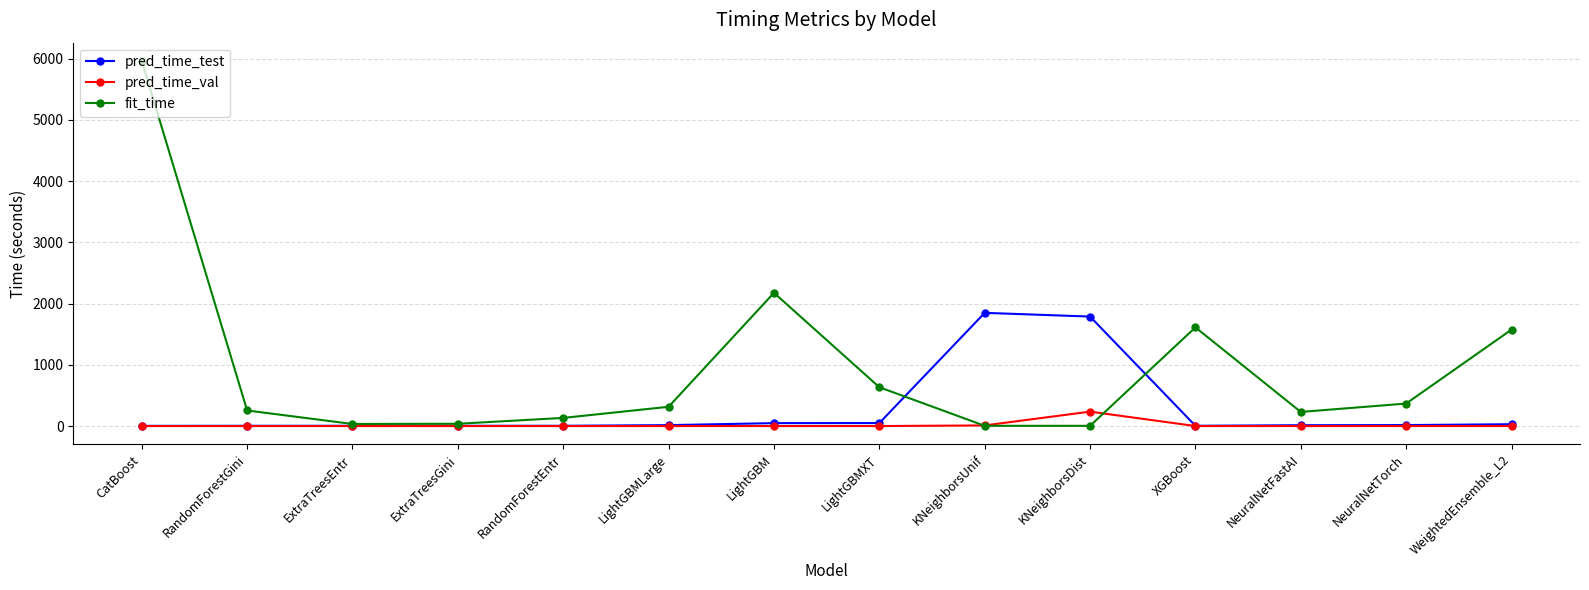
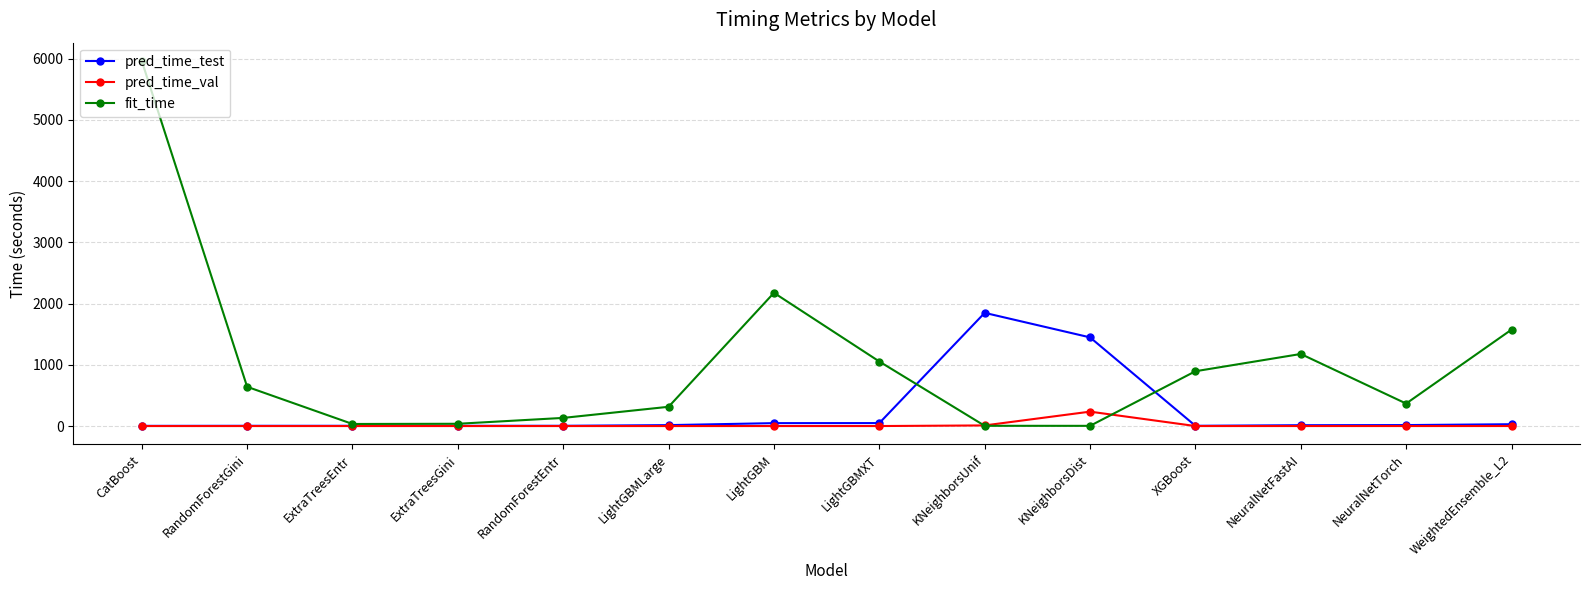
  {
    "pred_time_test": {
      "LightGBM": 0,
      "LightGBMXT": 0,
      "KNeighborsUnif": 1800,
-     "KNeighborsDist": 1800
+     "KNeighborsDist": 1400
    },
    "pred_time_val": {
      "LightGBM": 0,
      "LightGBMXT": 0,
      "KNeighborsDist": 200
    },
    "fit_time": {
-     "RandomForestGini": 300,
+     "RandomForestGini": 600,
      "RandomForestEntr": 100,
      "LightGBMLarge": 300,
      "LightGBM": 2200,
-     "LightGBMXT": 600,
+     "LightGBMXT": 1100,
      "KNeighborsDist": 0,
-     "XGBoost": 1600,
-     "NeuralNetFastAI": 200,
+     "XGBoost": 900,
+     "NeuralNetFastAI": 1200,
      "NeuralNetTorch": 400,
      "WeightedEnsemble_L2": 1600
    }
  }
